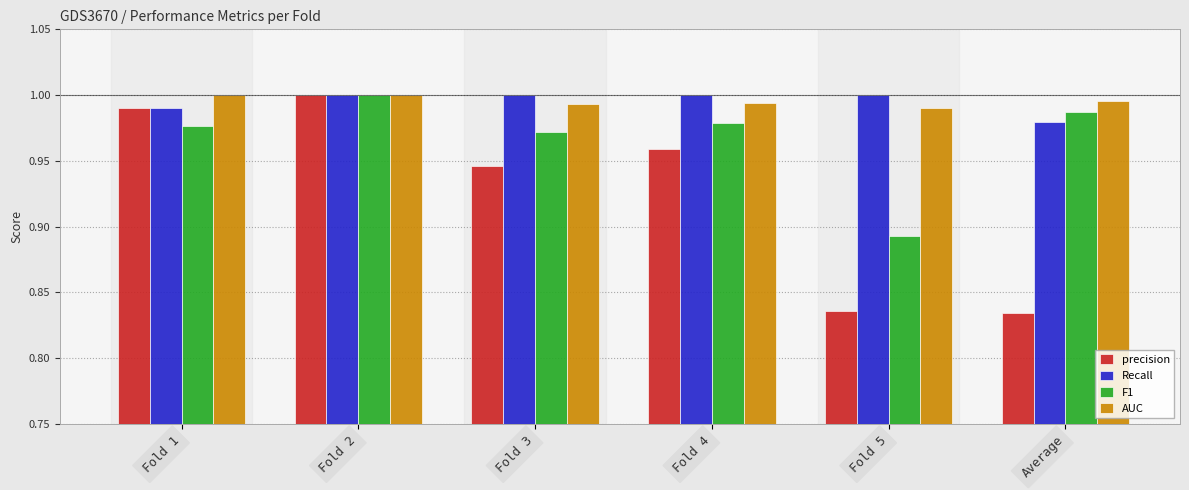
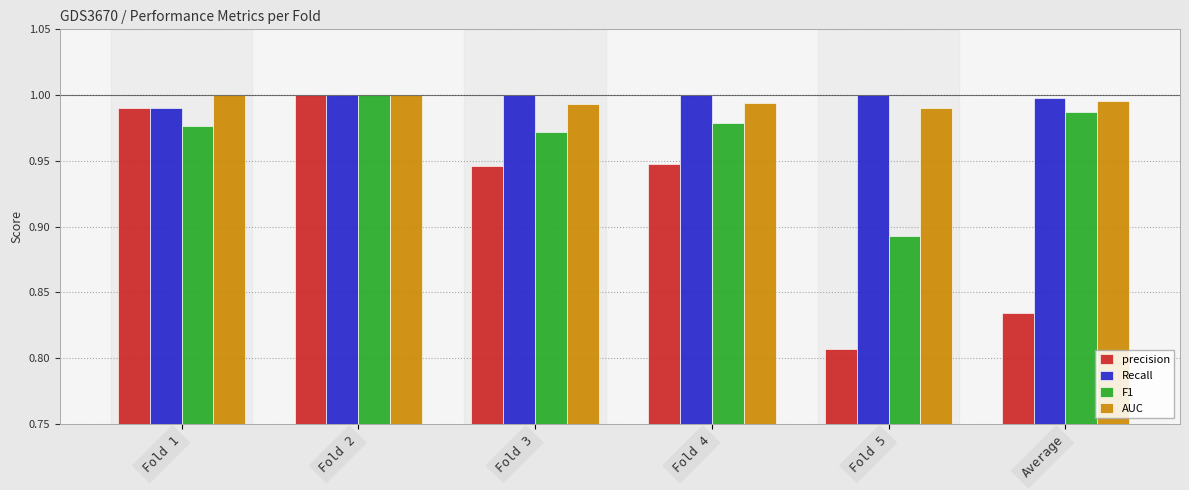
  {
    "precision": {
      "Fold 1": 0.990,
      "Fold 2": 1.000,
      "Fold 3": 0.946,
-     "Fold 4": 0.959,
-     "Fold 5": 0.836,
+     "Fold 4": 0.948,
+     "Fold 5": 0.807,
      "Average": 0.834
    },
    "Recall": {
      "Fold 1": 0.990,
      "Fold 2": 1.000,
      "Fold 3": 1.000,
      "Fold 4": 1.000,
      "Fold 5": 1.000,
-     "Average": 0.980
+     "Average": 0.998
    },
    "F1": {
      "Fold 1": 0.977,
      "Fold 2": 1.000,
      "Fold 3": 0.972,
      "Fold 4": 0.979,
      "Fold 5": 0.893,
      "Average": 0.987
    },
    "AUC": {
      "Fold 1": 1.000,
      "Fold 2": 1.000,
      "Fold 3": 0.993,
      "Fold 4": 0.994,
      "Fold 5": 0.990,
      "Average": 0.995
    }
  }
